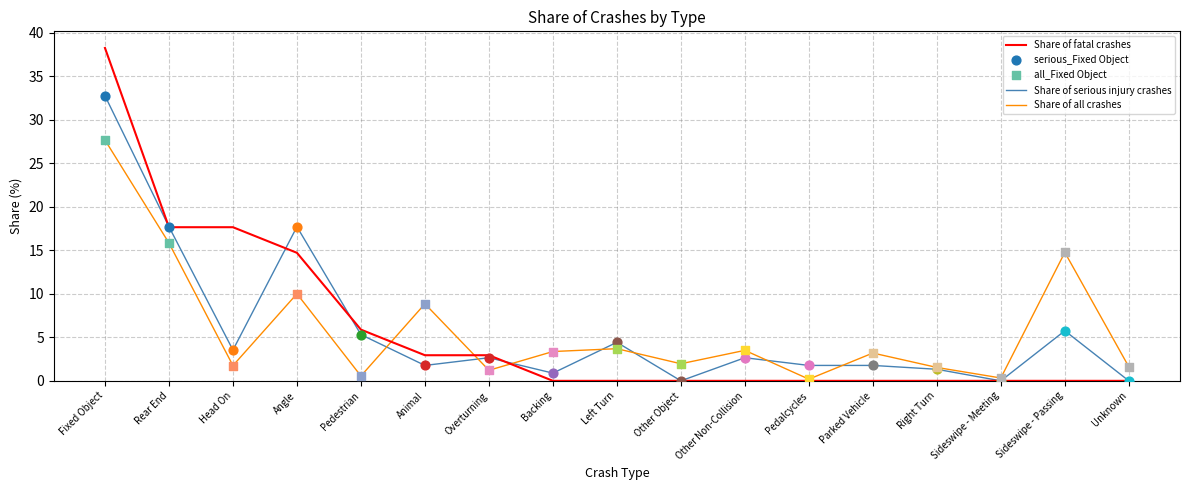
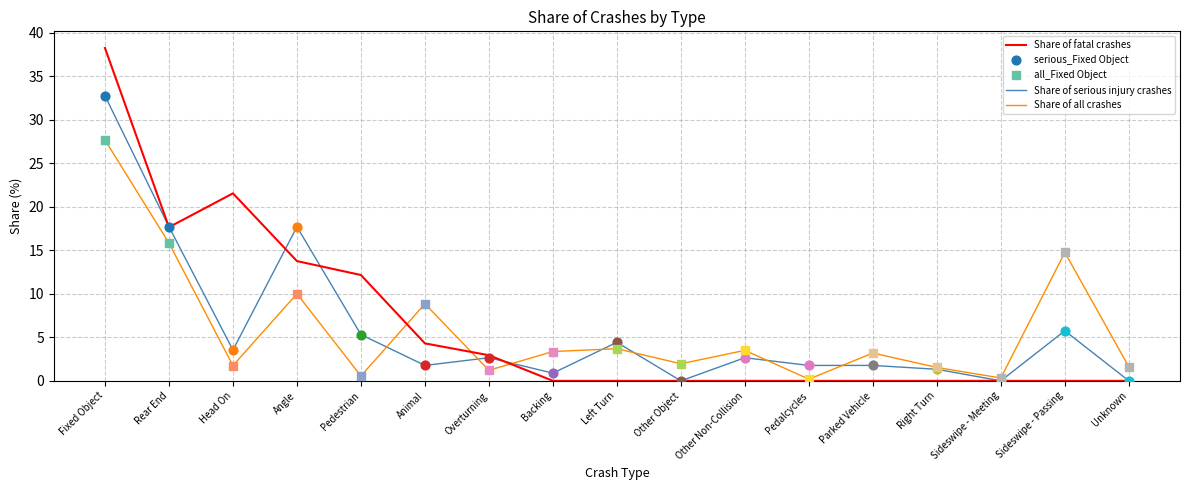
  {
    "Share of fatal crashes": {
      "Fixed Object": 38,
-     "Head On": 18,
-     "Angle": 15,
-     "Pedestrian": 6,
-     "Animal": 3,
+     "Head On": 22,
+     "Angle": 14,
+     "Pedestrian": 12,
+     "Animal": 4,
      "Backing": 0,
      "Left Turn": 0,
      "Other Non-Collision": 0,
      "Parked Vehicle": 0,
      "Right Turn": 0,
      "Sideswipe - Passing": 0
    }
  }
